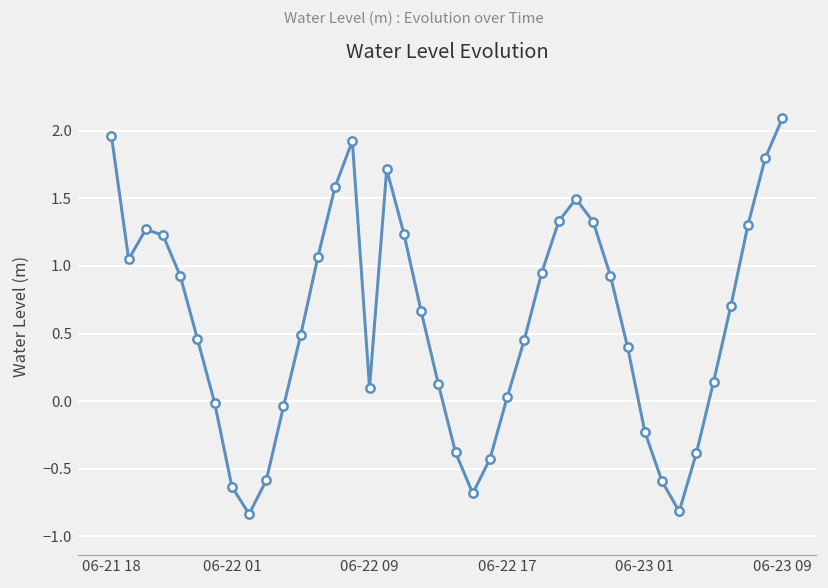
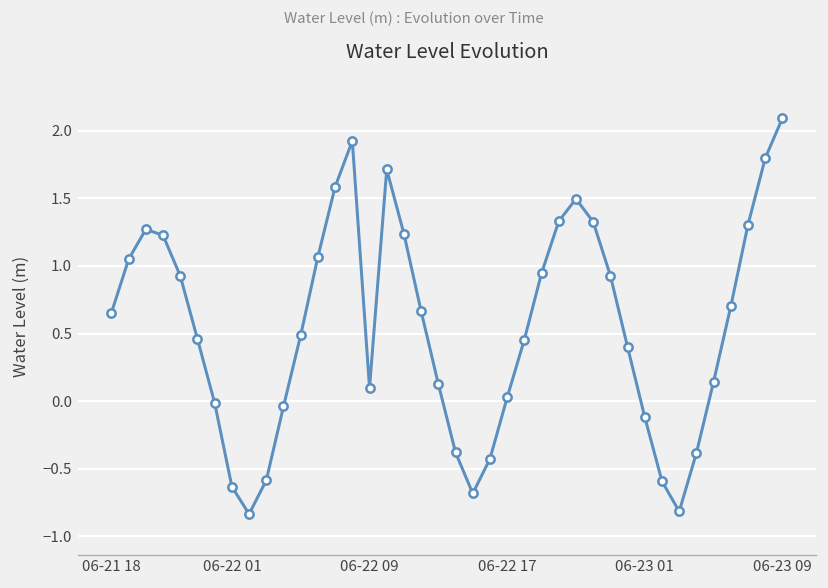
  {
-   "06-21 18": 1.96,
+   "06-21 18": 0.65,
    "06-22 01": -0.63,
    "06-22 09": 0.10,
    "06-22 17": 0.03,
-   "06-23 01": -0.23,
+   "06-23 01": -0.12,
    "06-23 09": 2.10
  }
